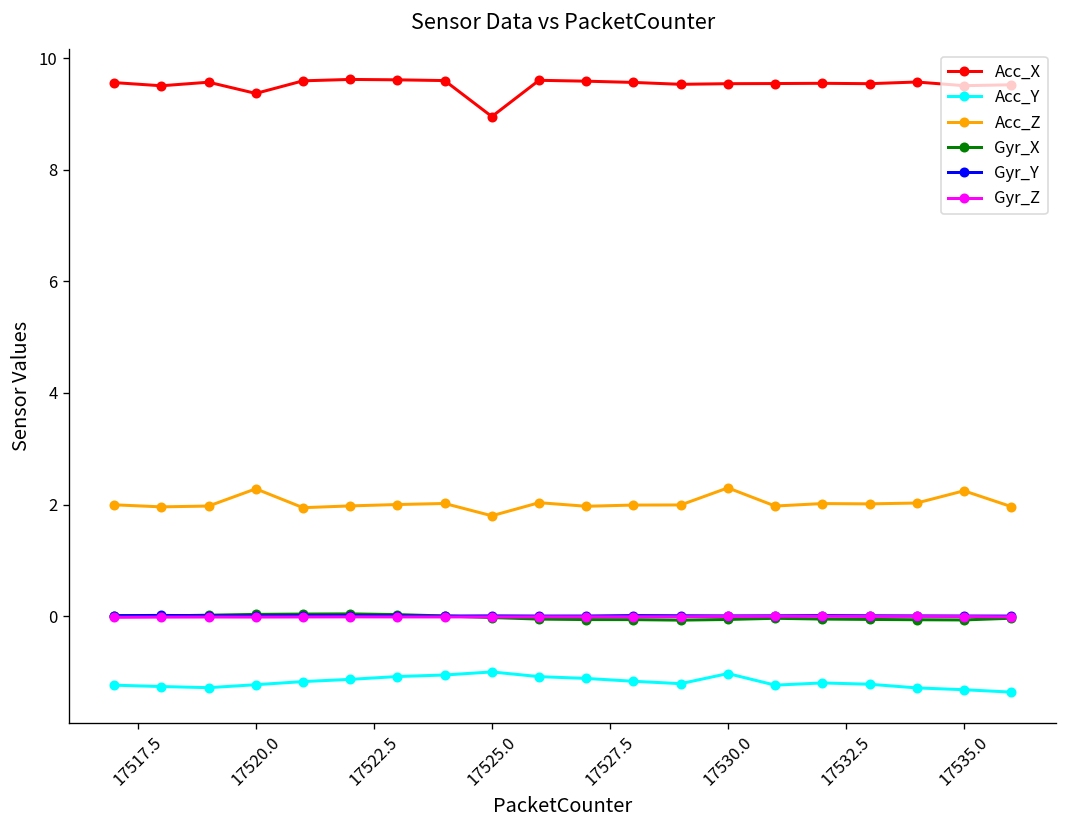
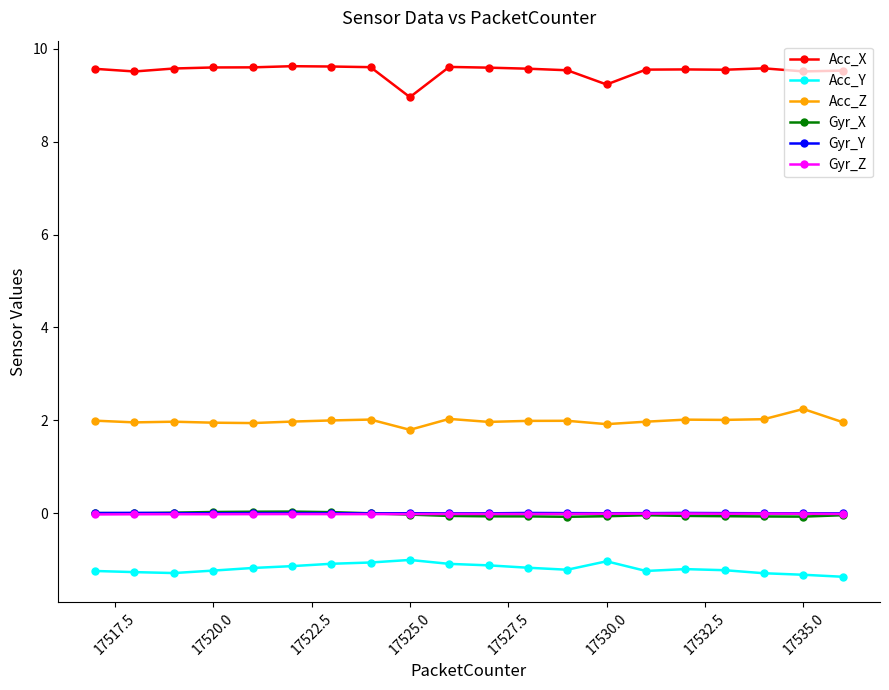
  {
    "Acc_X": {
-     "17520.0": 9.4,
+     "17520.0": 9.6,
      "17525.0": 9.0,
-     "17530.0": 9.5
+     "17530.0": 9.2
    },
    "Acc_Y": {
      "17520.0": -1.2,
      "17525.0": -1.0,
      "17530.0": -1.0,
      "17535.0": -1.3
    },
    "Acc_Z": {
-     "17520.0": 2.3,
+     "17520.0": 2.0,
      "17525.0": 1.8,
-     "17530.0": 2.3,
+     "17530.0": 1.9,
      "17535.0": 2.2
    },
    "Gyr_X": {
      "17535.0": -0.1
    }
  }
